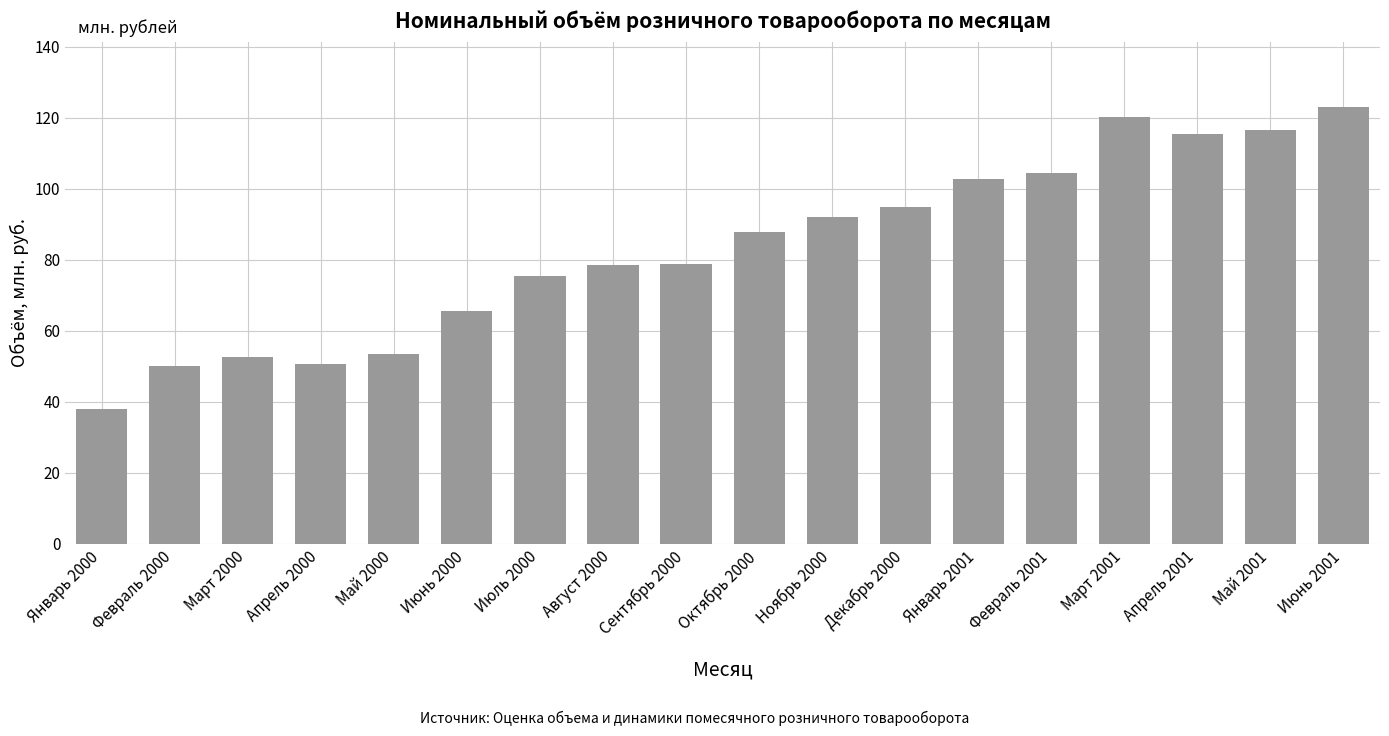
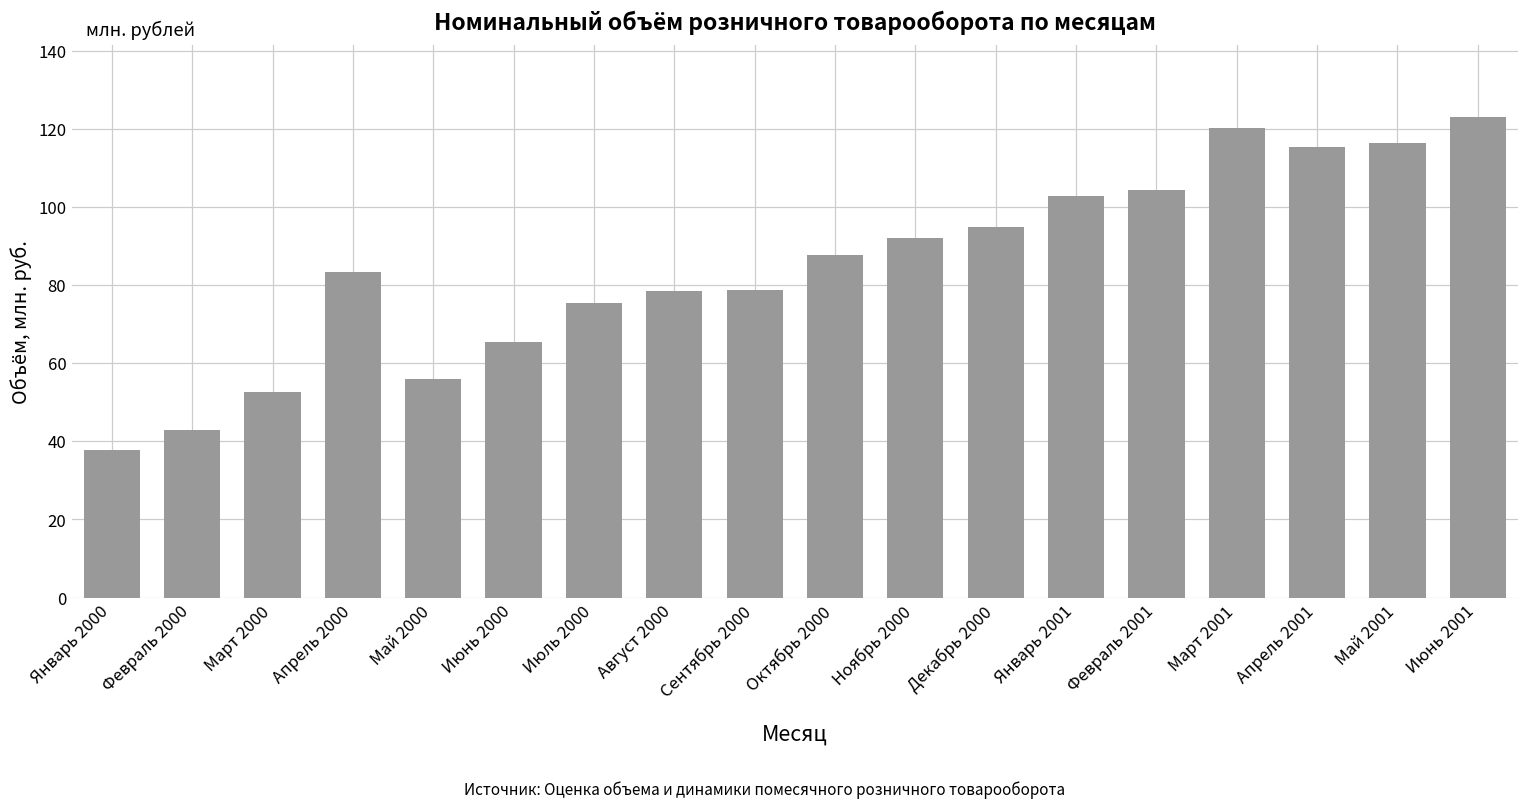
  {
    "Январь 2000": 38,
-   "Февраль 2000": 50,
+   "Февраль 2000": 43,
    "Март 2000": 53,
-   "Апрель 2000": 51,
-   "Май 2000": 53,
+   "Апрель 2000": 83,
+   "Май 2000": 56,
    "Июнь 2000": 65,
    "Июль 2000": 75,
    "Август 2000": 78,
    "Сентябрь 2000": 79,
    "Октябрь 2000": 88,
    "Ноябрь 2000": 92,
    "Декабрь 2000": 95,
    "Январь 2001": 103,
    "Февраль 2001": 104,
    "Март 2001": 120,
    "Апрель 2001": 115,
    "Май 2001": 116,
    "Июнь 2001": 123
  }
